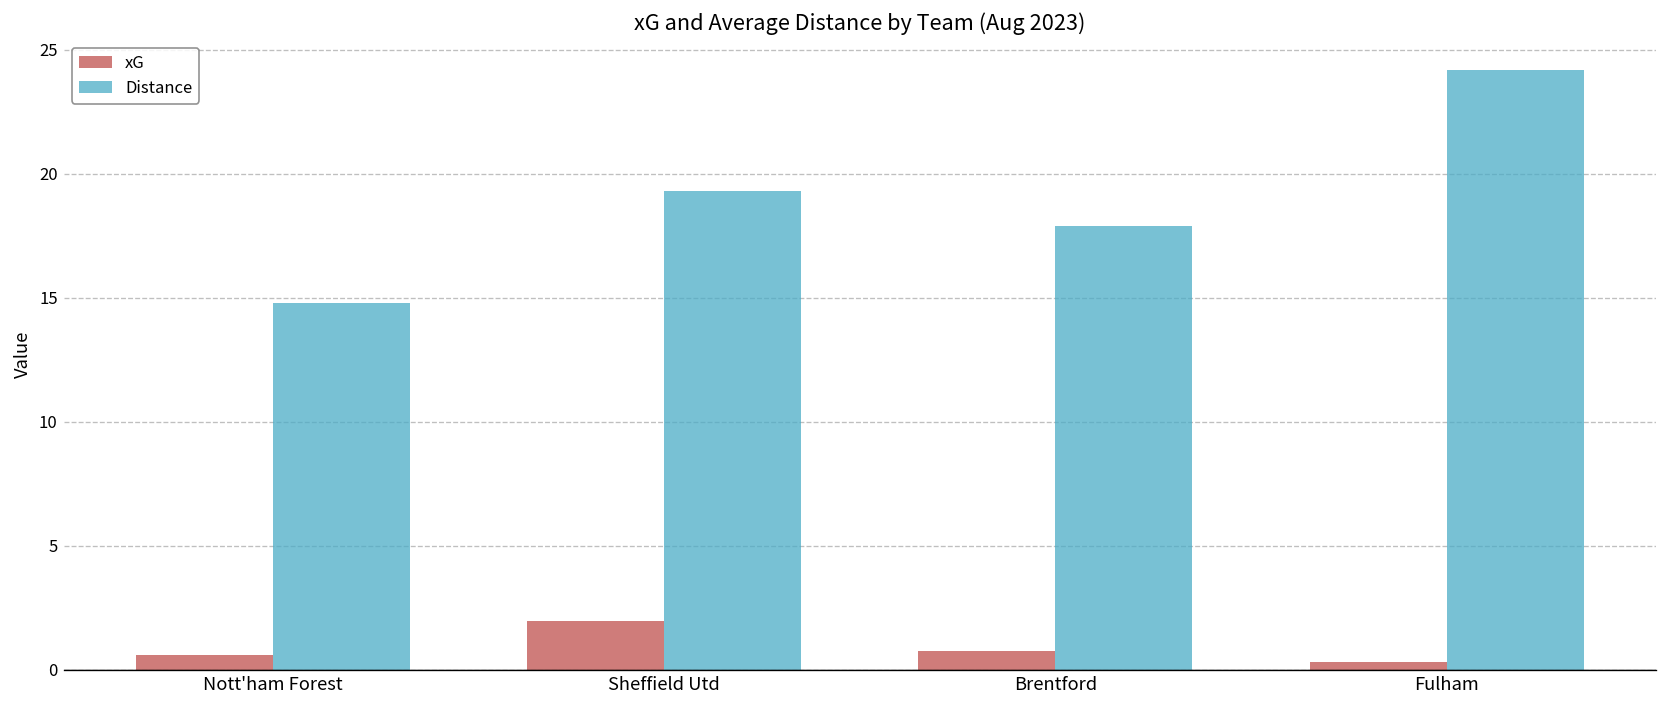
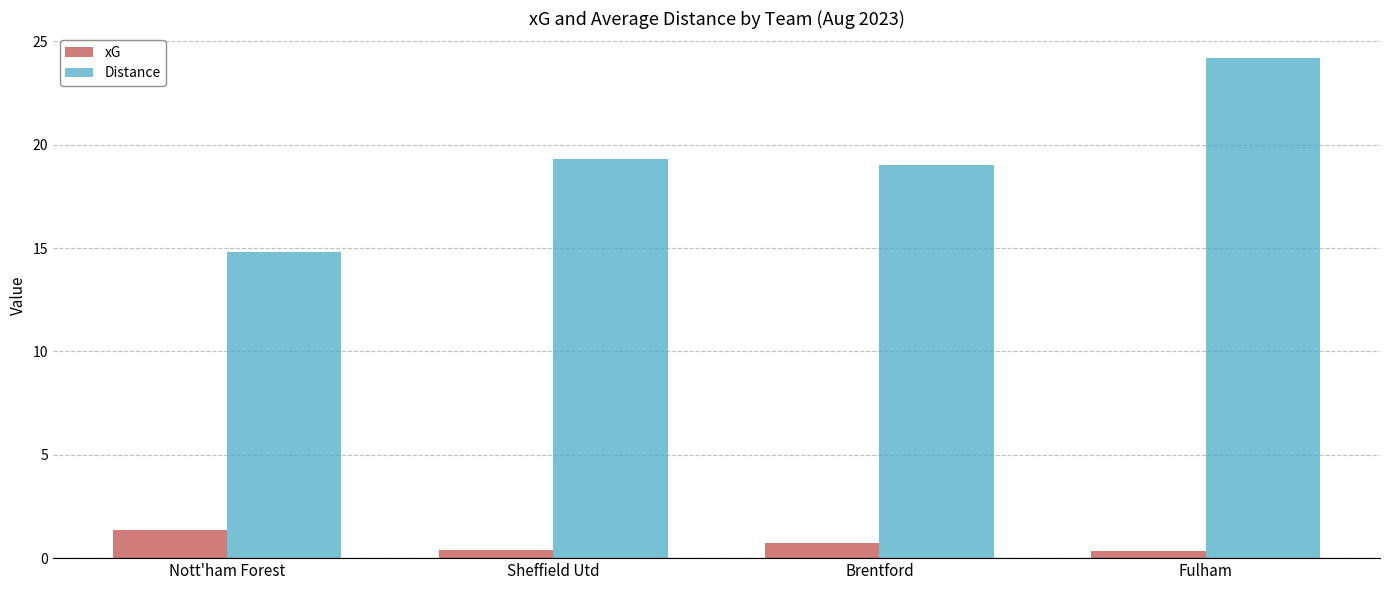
  {
    "xG": {
-     "Nott'ham Forest": 0.6,
-     "Sheffield Utd": 2.0,
+     "Nott'ham Forest": 1.3,
+     "Sheffield Utd": 0.4,
      "Brentford": 0.7,
      "Fulham": 0.3
    },
    "Distance": {
      "Nott'ham Forest": 14.8,
      "Sheffield Utd": 19.3,
-     "Brentford": 17.9,
+     "Brentford": 19.0,
      "Fulham": 24.2
    }
  }
